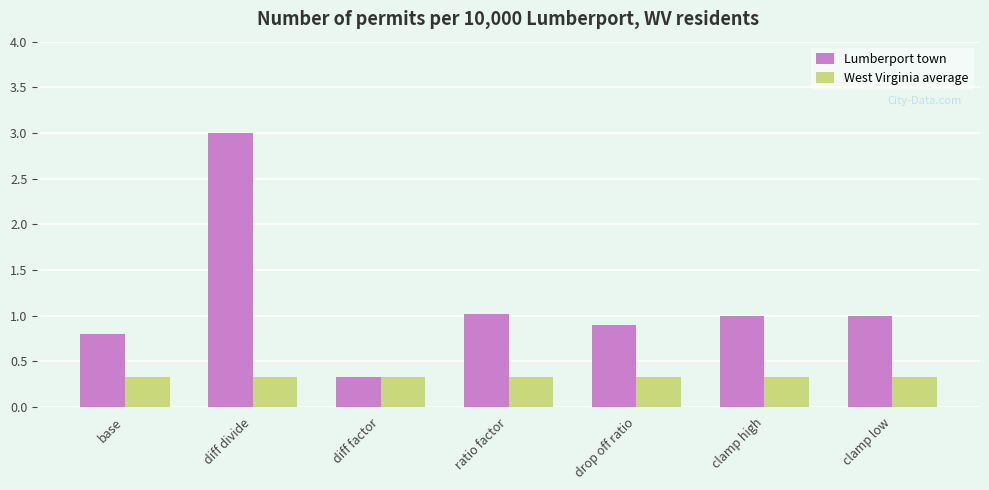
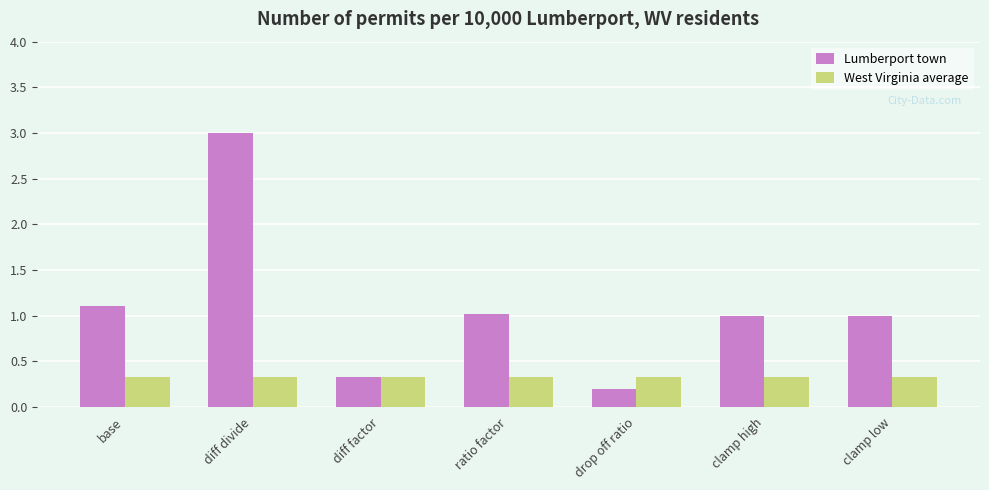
  {
    "Lumberport town": {
-     "base": 0.8,
+     "base": 1.1,
      "diff divide": 3.0,
      "diff factor": 0.3,
      "ratio factor": 1.0,
-     "drop off ratio": 0.9,
+     "drop off ratio": 0.2,
      "clamp high": 1.0,
      "clamp low": 1.0
    },
    "West Virginia average": {
      "base": 0.3,
      "diff divide": 0.3,
      "diff factor": 0.3,
      "ratio factor": 0.3,
      "drop off ratio": 0.3,
      "clamp high": 0.3,
      "clamp low": 0.3
    }
  }
